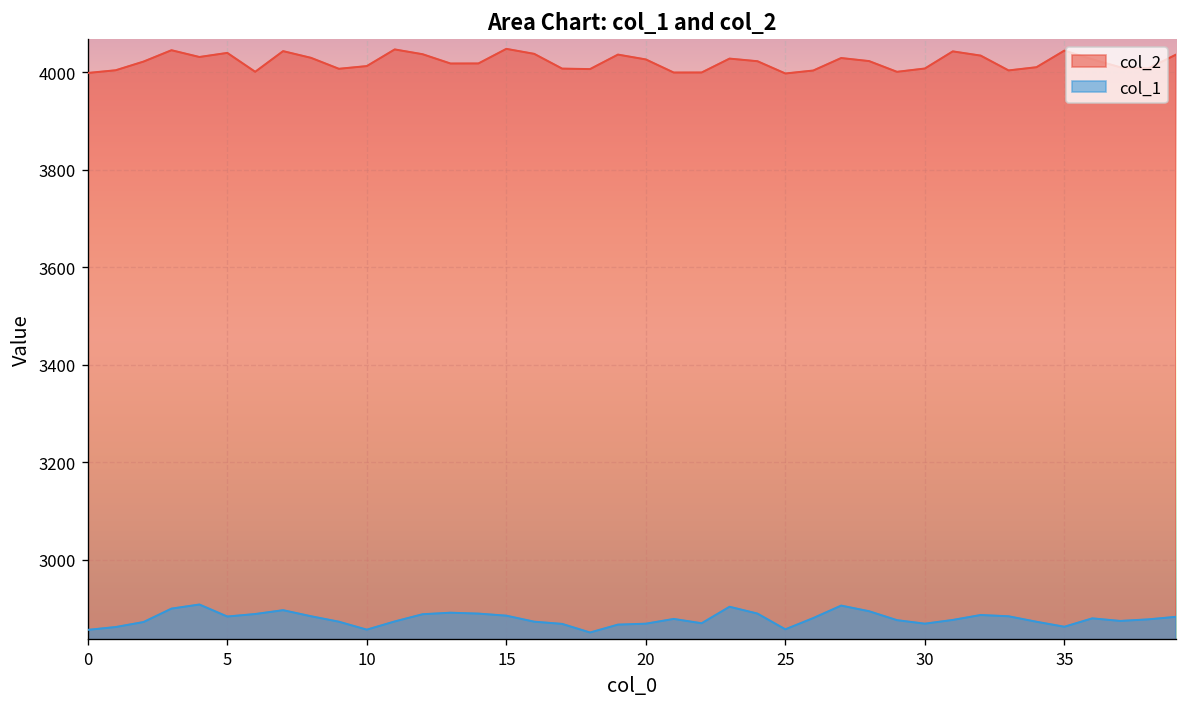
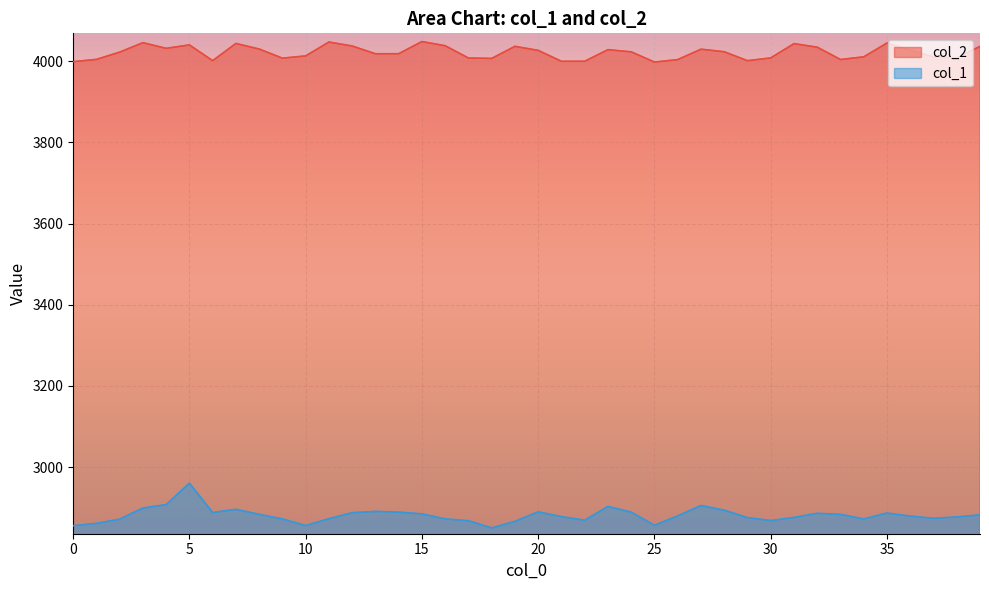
  {
    "col_2": {
      "0": 4000,
      "5": 4040,
      "10": 4010,
      "15": 4050,
      "20": 4030,
      "25": 4000,
      "30": 4010,
      "35": 4040
    },
    "col_1": {
      "0": 2860,
-     "5": 2880,
+     "5": 2960,
      "10": 2860,
      "15": 2890,
-     "20": 2870,
+     "20": 2890,
      "25": 2860,
      "30": 2870,
-     "35": 2860
+     "35": 2890
    }
  }
